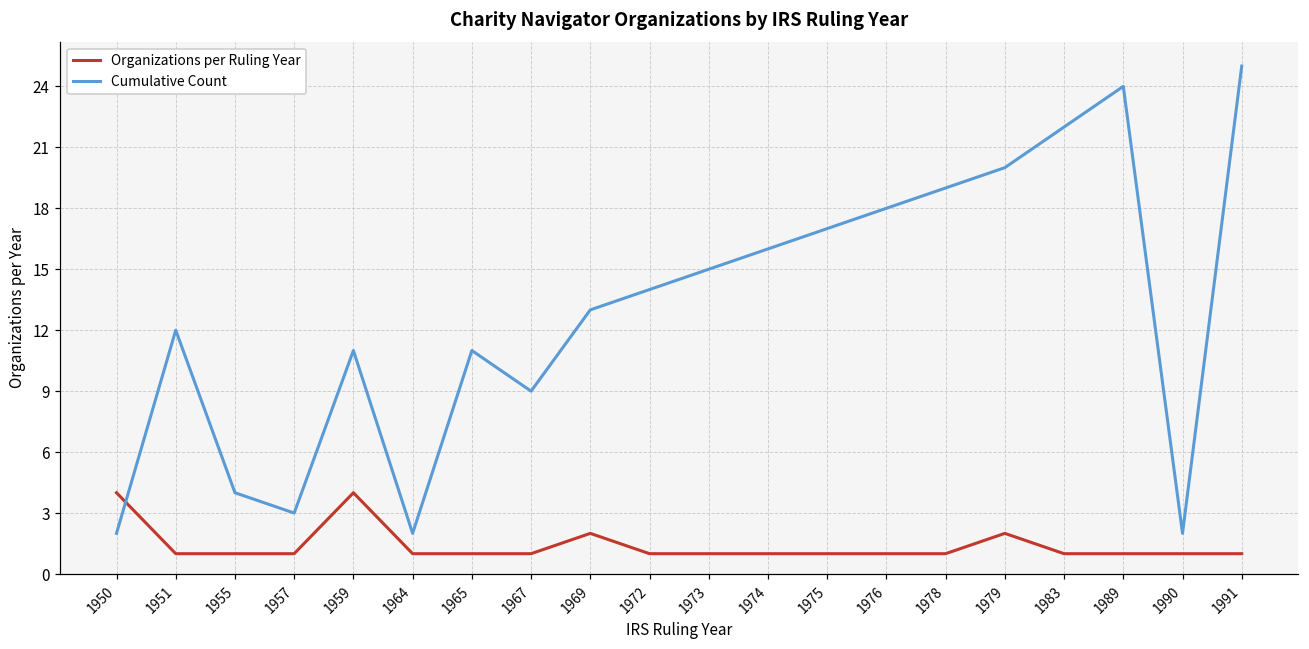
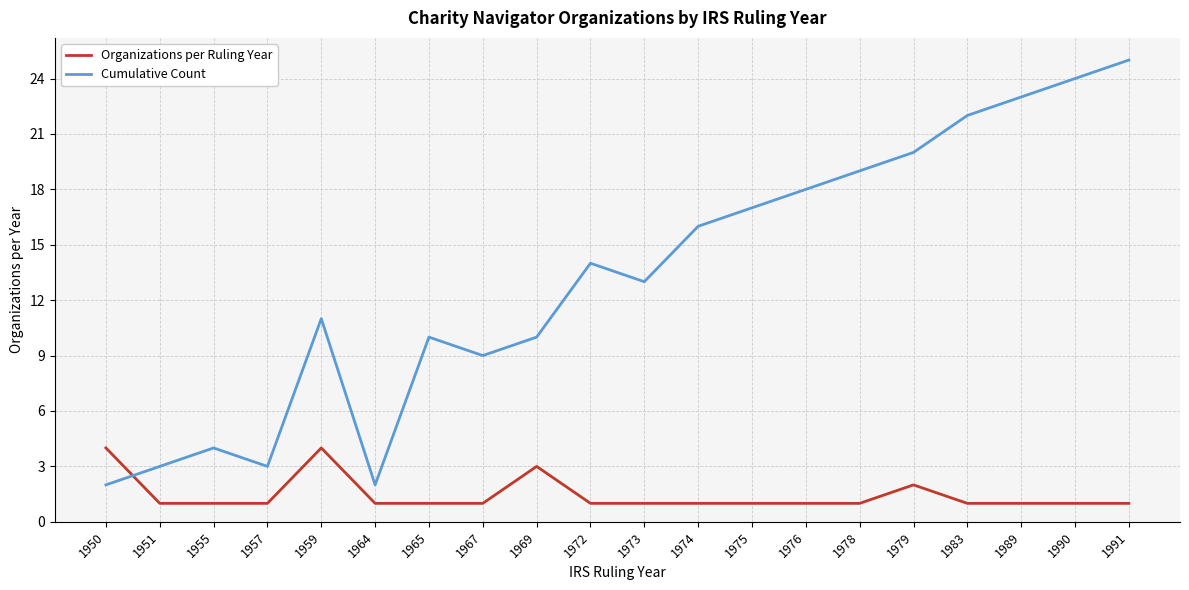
  {
    "Organizations per Ruling Year": {
      "1950": 4,
      "1951": 1,
      "1955": 1,
      "1957": 1,
      "1959": 4,
      "1964": 1,
      "1965": 1,
      "1967": 1,
-     "1969": 2,
+     "1969": 3,
      "1972": 1,
      "1973": 1,
      "1974": 1,
      "1975": 1,
      "1976": 1,
      "1978": 1,
      "1979": 2,
      "1983": 1,
      "1989": 1,
      "1990": 1,
      "1991": 1
    },
    "Cumulative Count": {
      "1950": 2,
-     "1951": 12,
+     "1951": 3,
      "1955": 4,
      "1957": 3,
      "1959": 11,
      "1964": 2,
-     "1965": 11,
+     "1965": 10,
      "1967": 9,
-     "1969": 13,
+     "1969": 10,
      "1972": 14,
-     "1973": 15,
+     "1973": 13,
      "1974": 16,
      "1975": 17,
      "1976": 18,
      "1978": 19,
      "1979": 20,
      "1983": 22,
-     "1989": 24,
-     "1990": 2,
+     "1989": 23,
+     "1990": 24,
      "1991": 25
    }
  }
